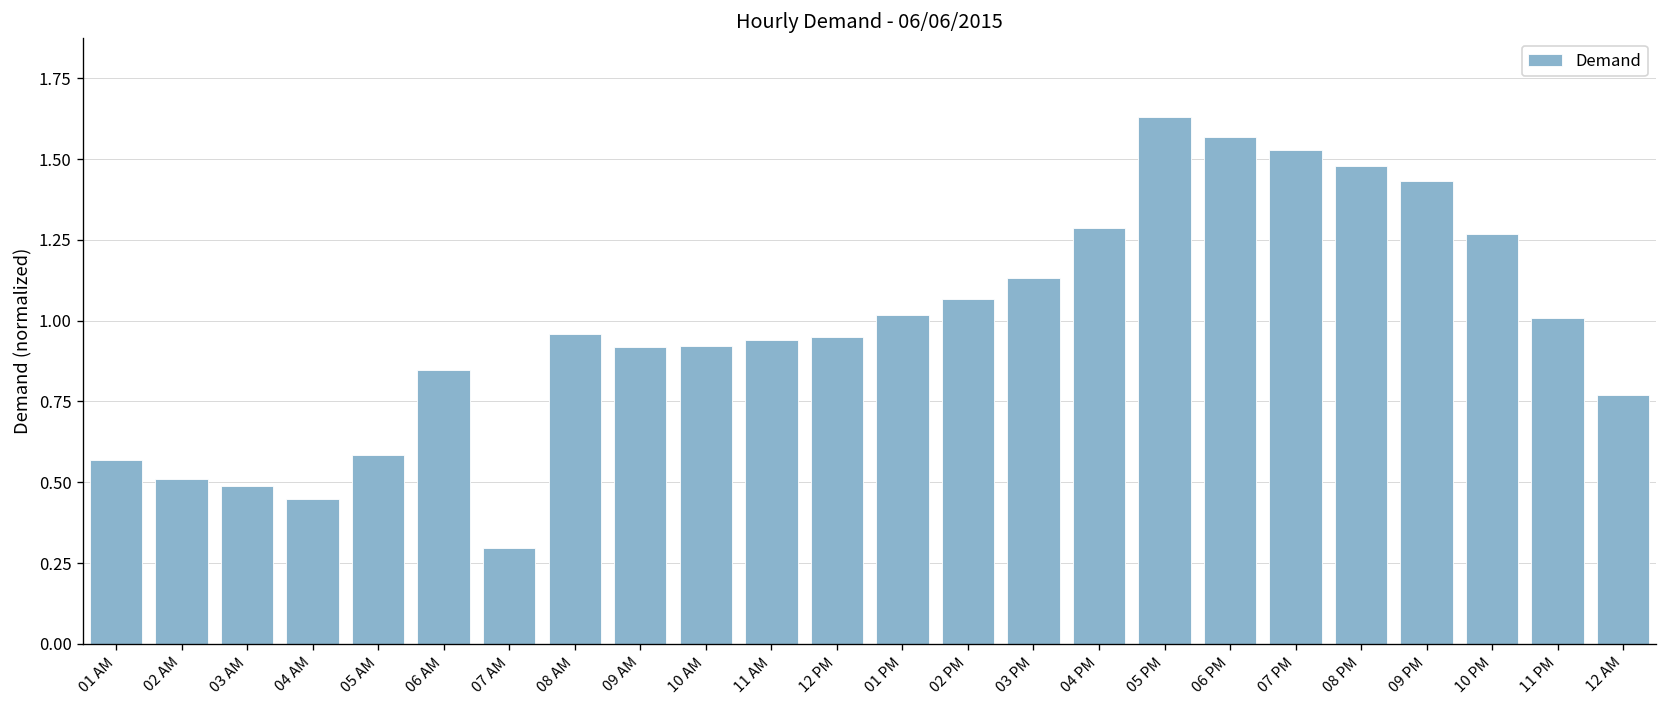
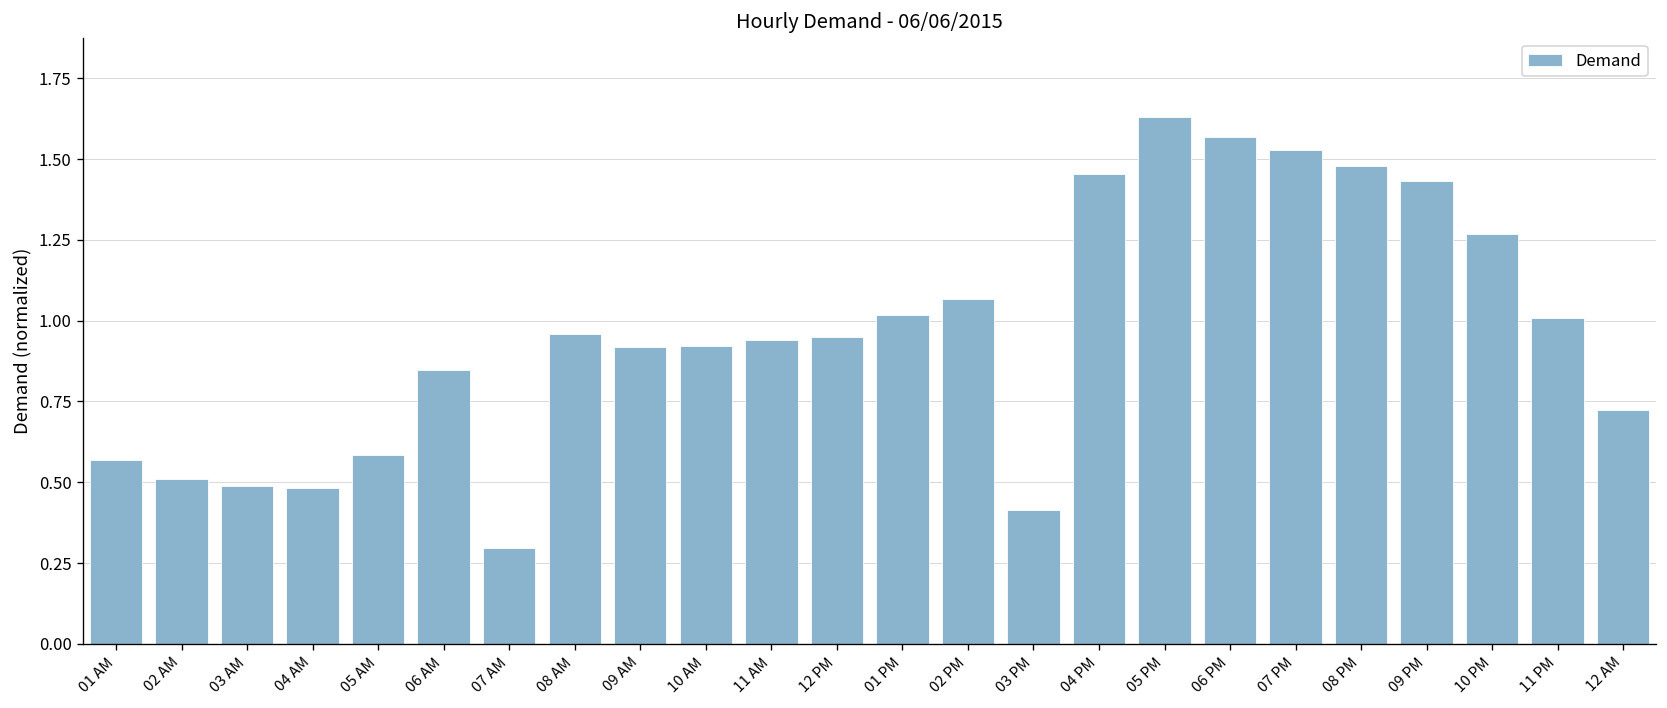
  {
    "01 AM": 0.57,
    "02 AM": 0.51,
    "03 AM": 0.49,
-   "04 AM": 0.45,
+   "04 AM": 0.48,
    "05 AM": 0.58,
    "06 AM": 0.85,
    "07 AM": 0.30,
    "08 AM": 0.96,
    "09 AM": 0.92,
    "10 AM": 0.92,
    "11 AM": 0.94,
    "12 PM": 0.95,
    "01 PM": 1.02,
    "02 PM": 1.07,
-   "03 PM": 1.13,
-   "04 PM": 1.29,
+   "03 PM": 0.41,
+   "04 PM": 1.45,
    "05 PM": 1.63,
    "06 PM": 1.57,
    "07 PM": 1.53,
    "08 PM": 1.48,
    "09 PM": 1.43,
    "10 PM": 1.27,
    "11 PM": 1.01,
-   "12 AM": 0.77
+   "12 AM": 0.72
  }
